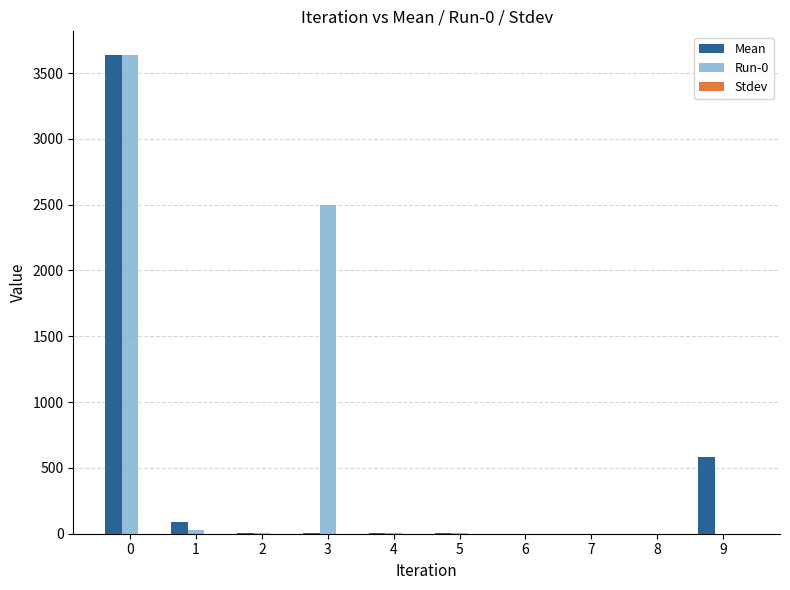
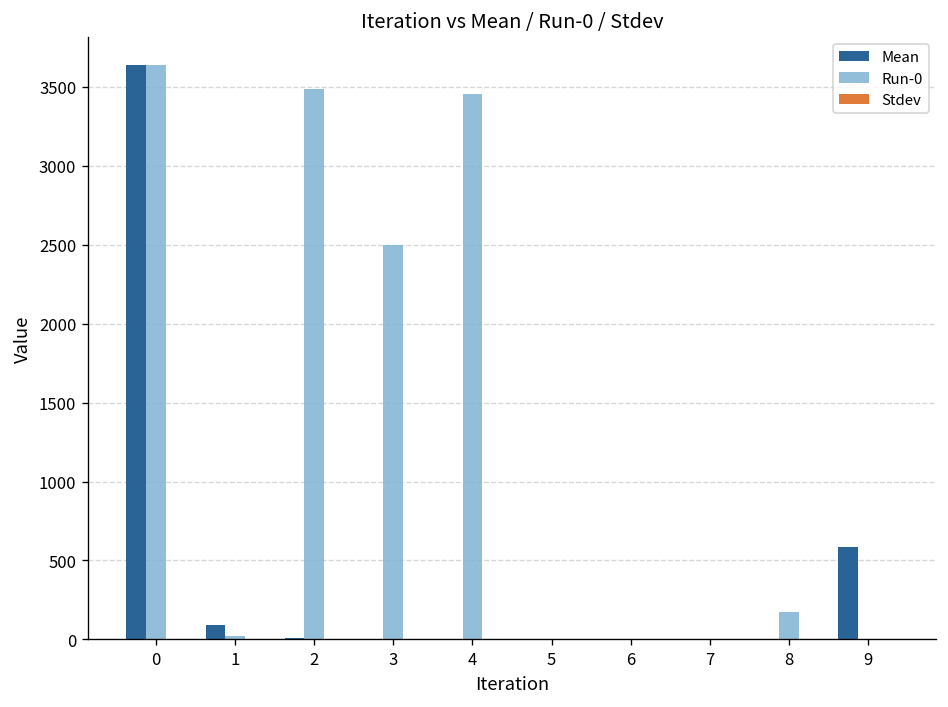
  {
    "Mean": {
      "0": 3630,
      "1": 90,
      "9": 590
    },
    "Run-0": {
      "0": 3630,
      "1": 20,
-     "2": 10,
+     "2": 3480,
      "3": 2500,
-     "4": 0,
-     "8": 0
+     "4": 3450,
+     "8": 170
    },
    "Stdev": {
      "0": 0,
      "1": 0,
      "2": 0,
      "3": 0,
      "4": 0,
      "5": 0,
      "6": 0,
      "7": 0,
      "8": 0,
      "9": 0
    }
  }
